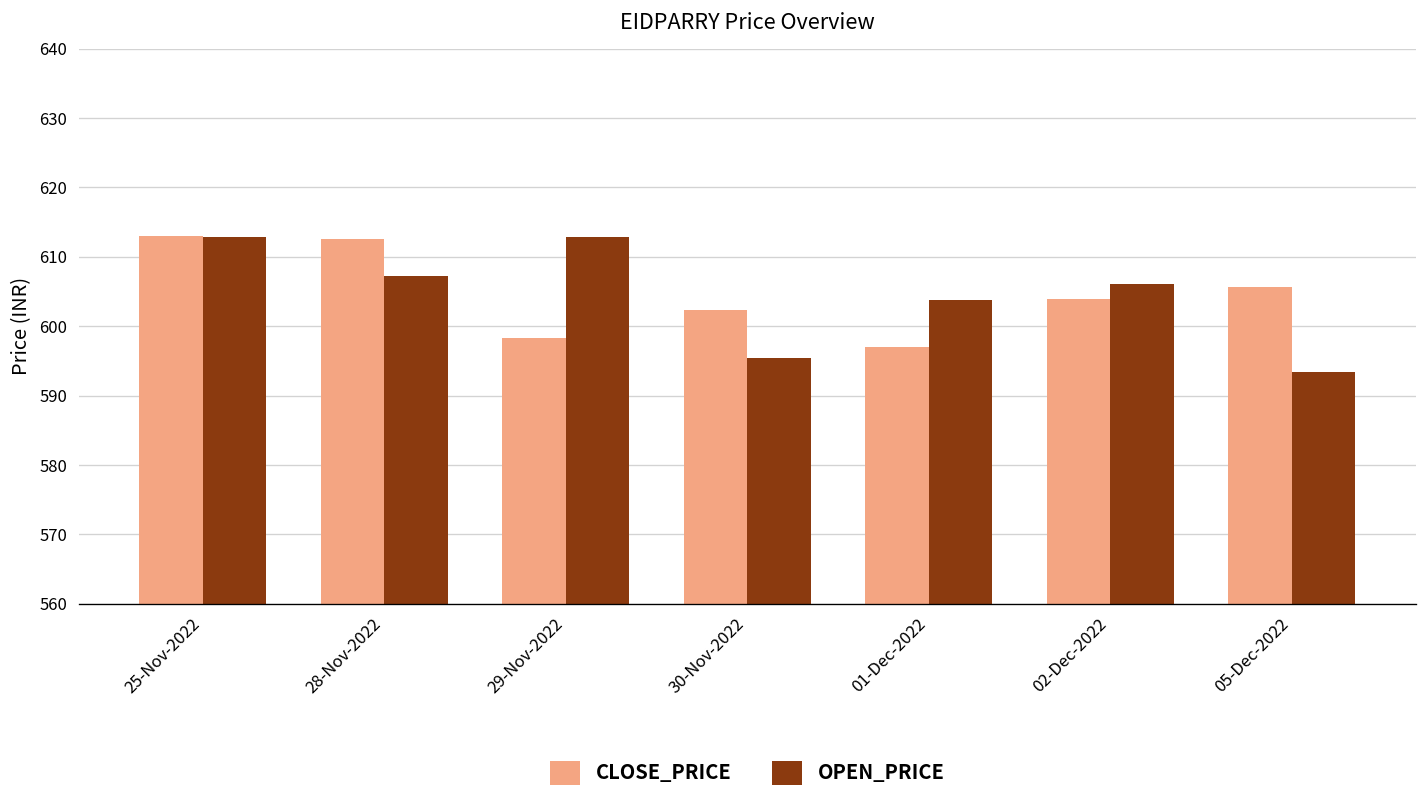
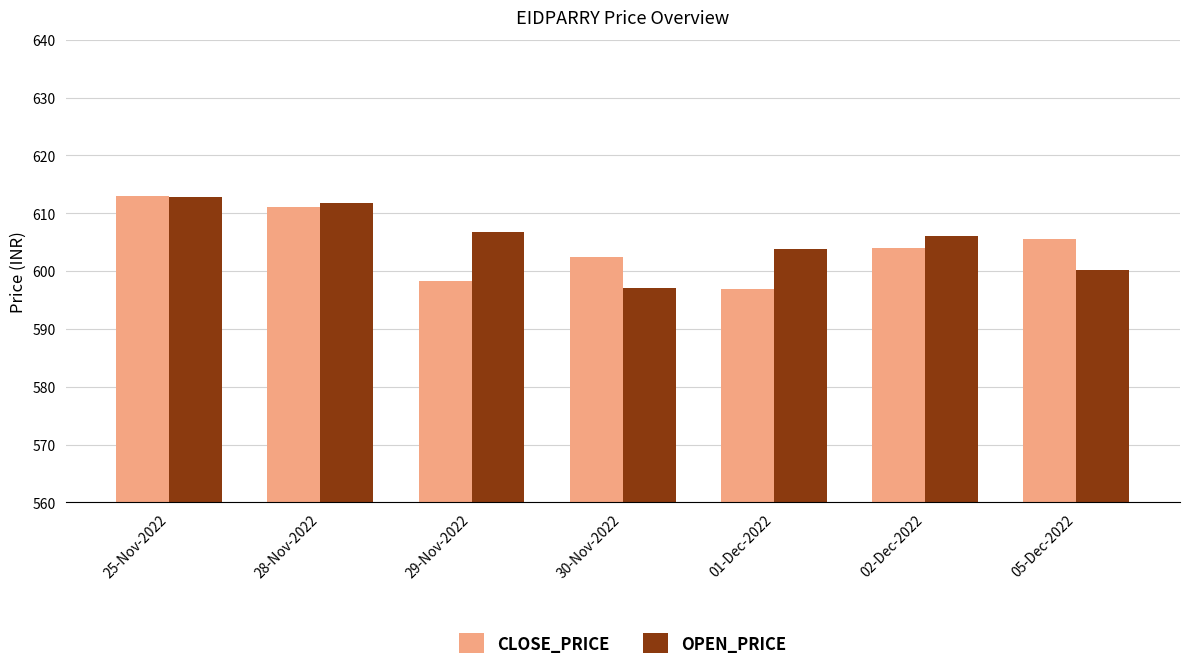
  {
    "CLOSE_PRICE": {
      "25-Nov-2022": 613,
-     "28-Nov-2022": 613,
+     "28-Nov-2022": 611,
      "29-Nov-2022": 598,
      "30-Nov-2022": 602,
      "01-Dec-2022": 597,
      "02-Dec-2022": 604,
      "05-Dec-2022": 606
    },
    "OPEN_PRICE": {
      "25-Nov-2022": 613,
-     "28-Nov-2022": 607,
-     "29-Nov-2022": 613,
-     "30-Nov-2022": 595,
+     "28-Nov-2022": 612,
+     "29-Nov-2022": 607,
+     "30-Nov-2022": 597,
      "01-Dec-2022": 604,
      "02-Dec-2022": 606,
-     "05-Dec-2022": 593
+     "05-Dec-2022": 600
    }
  }
